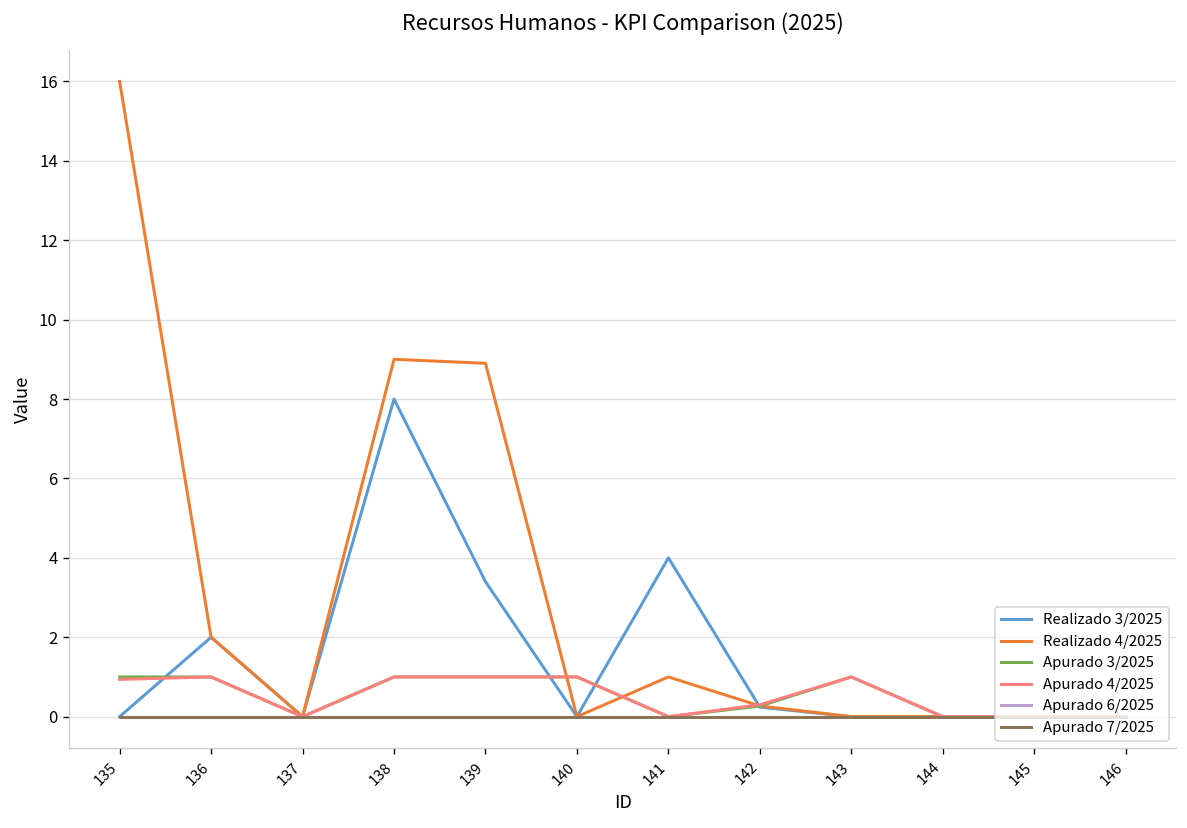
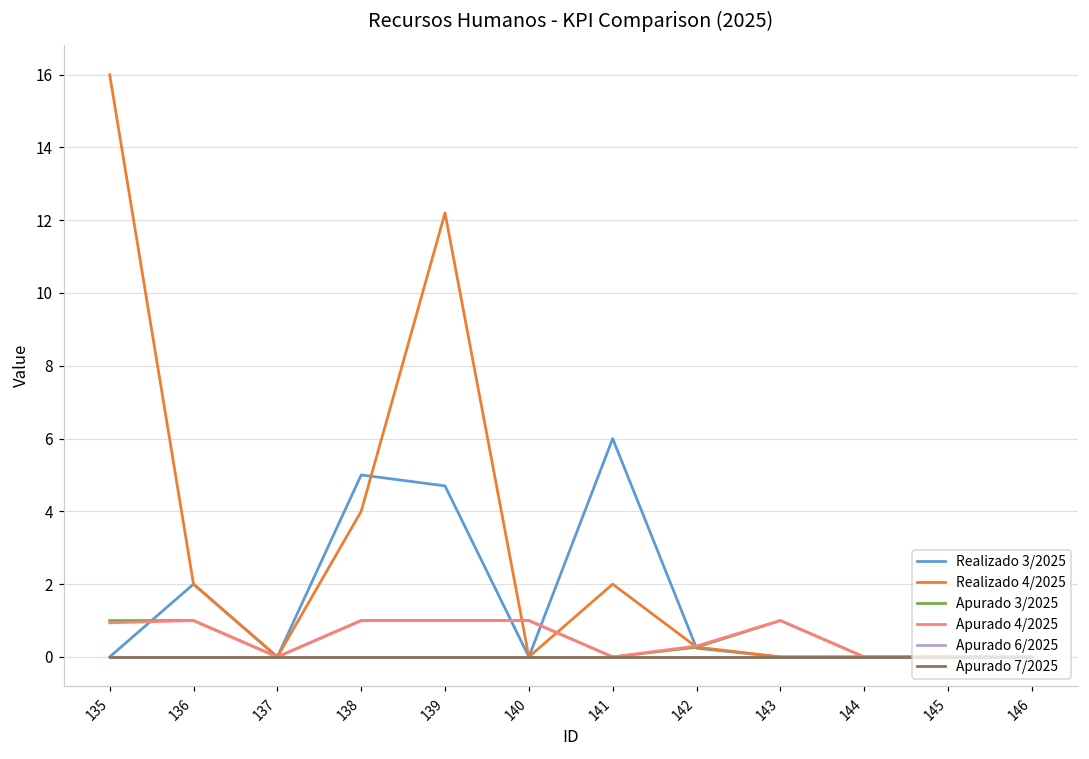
  {
    "Realizado 3/2025": {
-     "138": 8,
-     "139": 3.4,
-     "141": 4
+     "138": 5,
+     "139": 4.7,
+     "141": 6
    },
    "Realizado 4/2025": {
      "135": 16.0,
-     "138": 9,
-     "139": 8.9,
-     "141": 1
+     "138": 4,
+     "139": 12.2,
+     "141": 2
    },
    "Apurado 7/2025": {
      "136": 0.0,
      "138": 0.0,
      "139": 0.0,
      "142": 0.0
    }
  }
